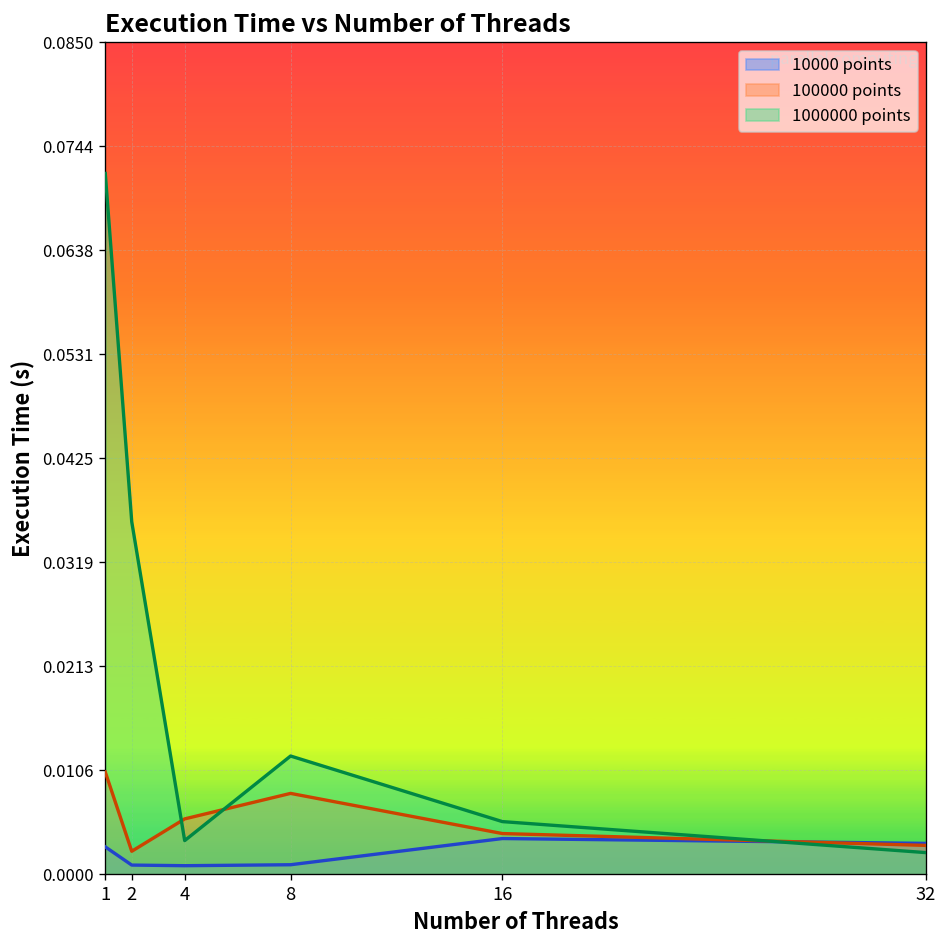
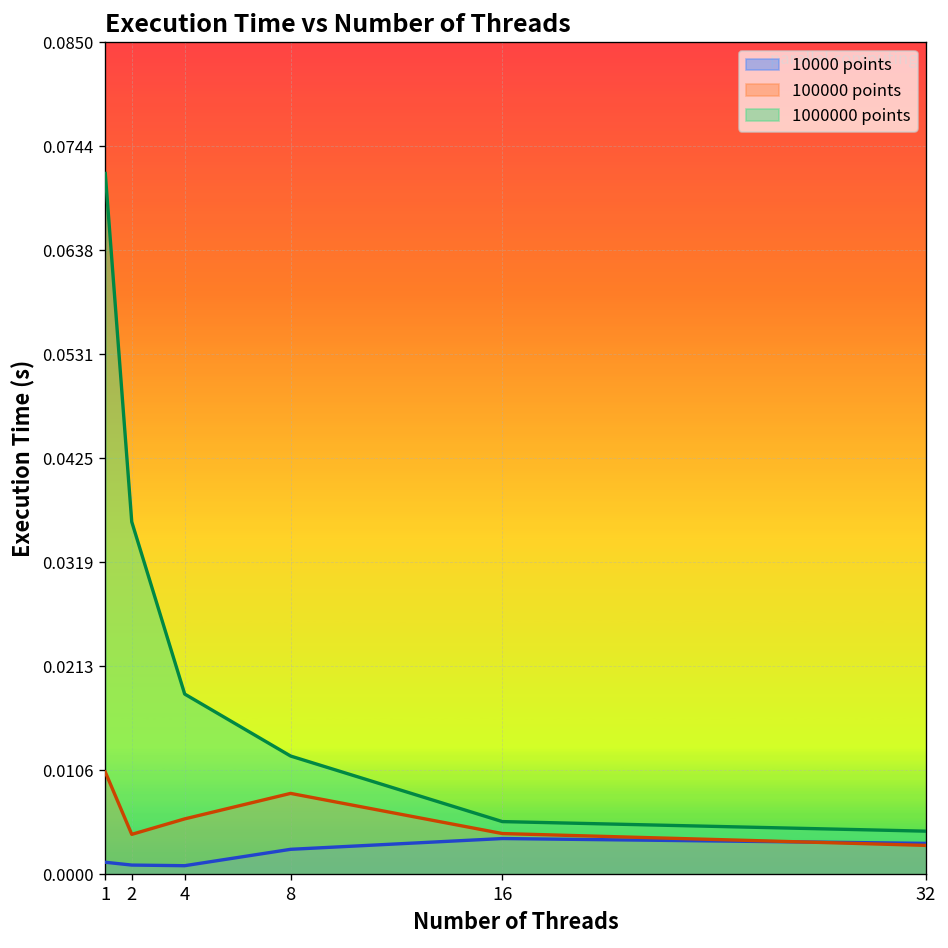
  {
    "10000 points": {
-     "1": 0.003,
+     "1": 0.001,
      "2": 0.001,
      "4": 0.001,
-     "8": 0.001,
+     "8": 0.003,
      "16": 0.004
    },
    "100000 points": {
      "1": 0.010,
-     "2": 0.002,
+     "2": 0.004,
      "4": 0.006,
      "8": 0.008,
      "16": 0.004
    },
    "1000000 points": {
      "1": 0.072,
      "2": 0.036,
-     "4": 0.003,
+     "4": 0.018,
      "8": 0.012,
      "16": 0.005,
-     "32": 0.002
+     "32": 0.004
    }
  }
